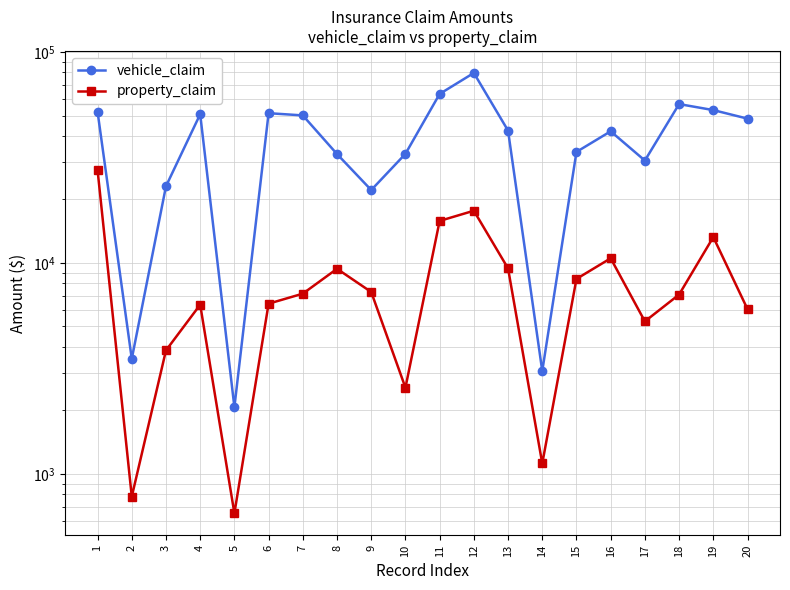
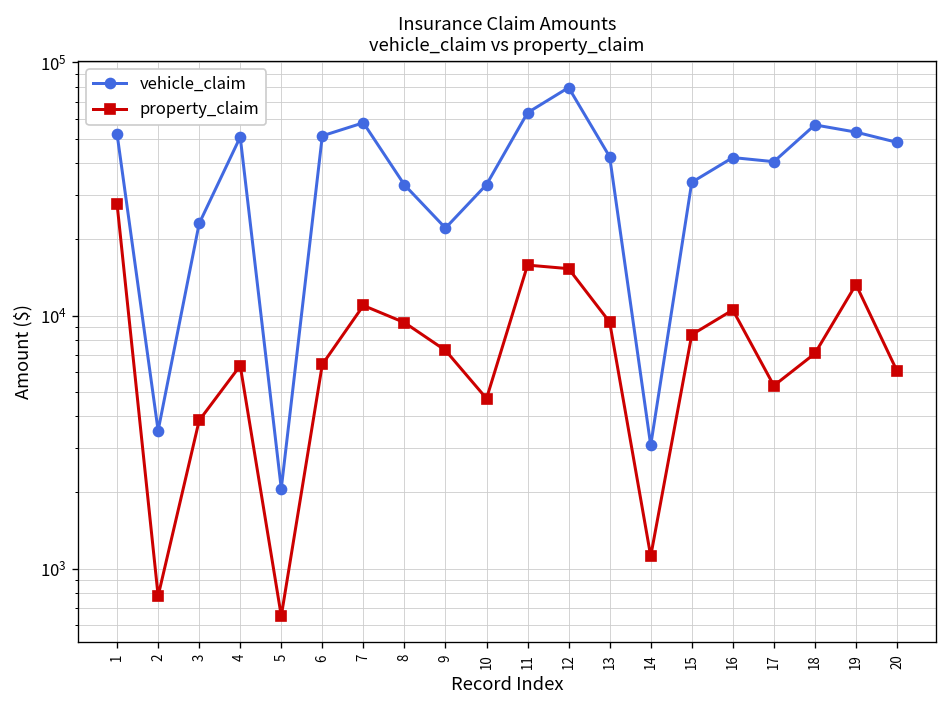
  {
    "vehicle_claim": {
      "1": 52000,
      "2": 3500,
      "3": 23000,
      "4": 51000,
      "5": 2100,
      "6": 51000,
-     "7": 50000,
+     "7": 58000,
      "8": 33000,
      "9": 22000,
      "10": 33000,
      "11": 63000,
      "12": 80000,
      "13": 42000,
      "14": 3100,
      "15": 34000,
      "16": 42000,
-     "17": 31000,
+     "17": 41000,
      "18": 57000,
      "19": 53000,
      "20": 48000
    },
    "property_claim": {
      "1": 28000,
      "2": 780,
      "3": 3900,
      "4": 6300,
      "5": 650,
      "6": 6400,
-     "7": 7200,
+     "7": 11000,
      "8": 9000,
      "9": 7300,
-     "10": 2600,
+     "10": 4700,
      "11": 16000,
-     "12": 18000,
+     "12": 15000,
      "13": 9000,
      "14": 1100,
      "15": 8400,
      "16": 11000,
      "17": 5300,
      "18": 7100,
      "19": 13000,
      "20": 6000
    }
  }
